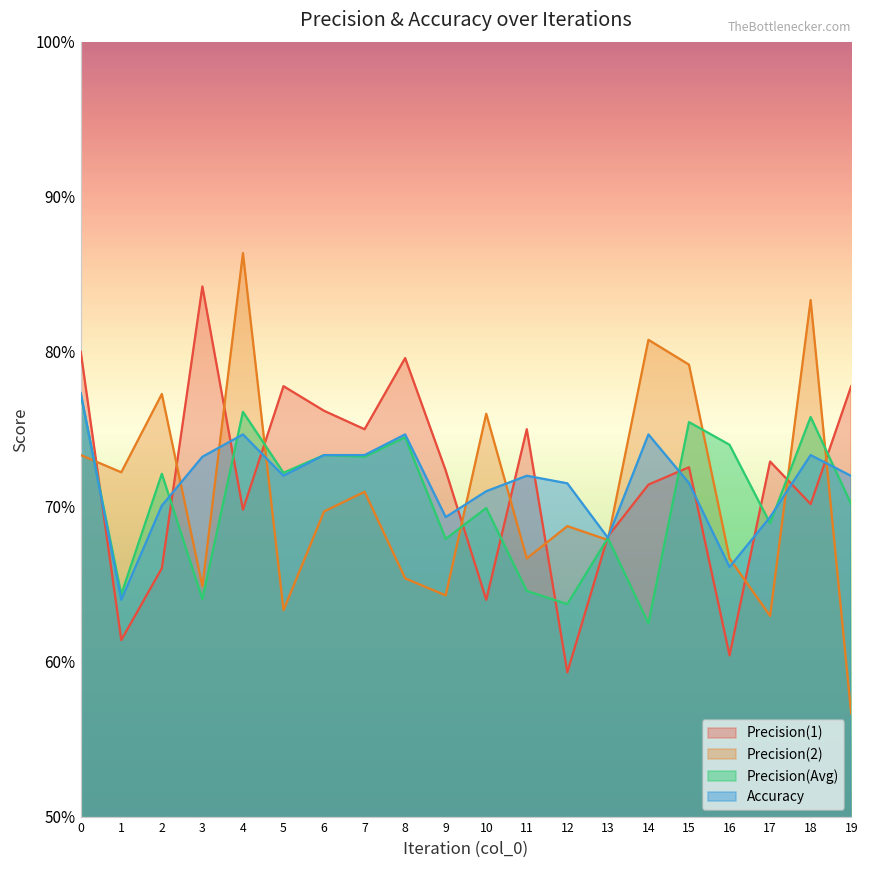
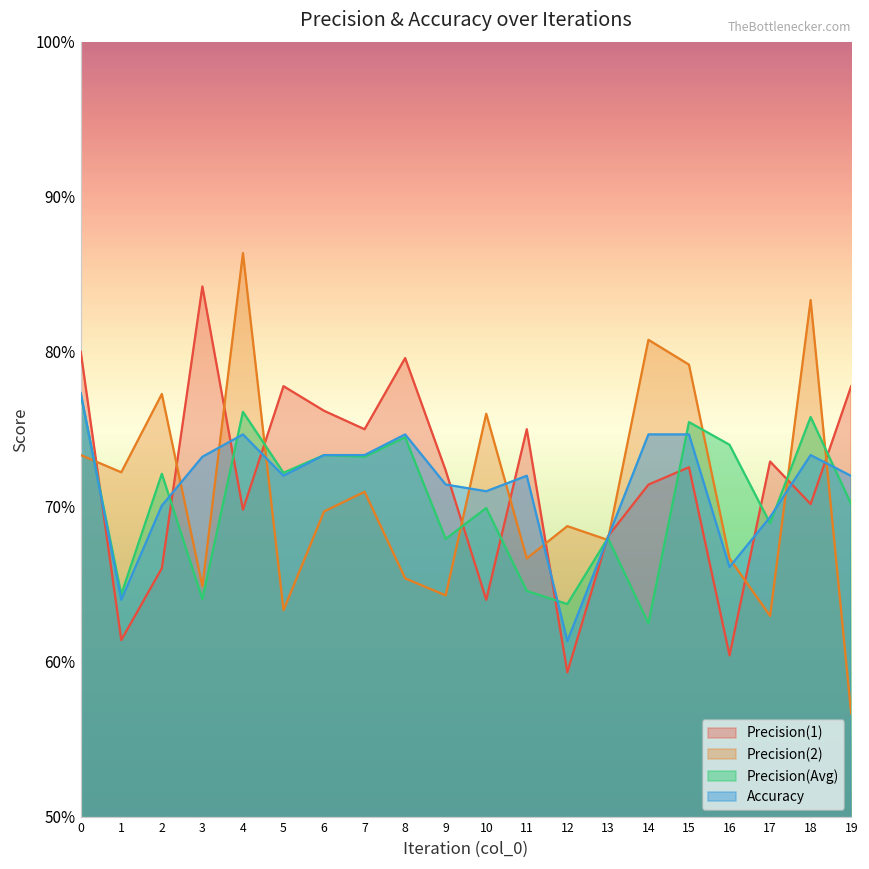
  {
    "Precision(Avg)": {
      "1": "64.4%",
      "2": "72.1%",
      "3": "64.0%",
      "4": "76.1%",
      "5": "72.2%",
      "8": "74.5%",
      "9": "67.9%",
      "10": "69.9%",
      "11": "64.6%",
      "12": "63.7%",
      "14": "62.5%",
      "15": "75.5%",
      "16": "74.0%",
      "17": "68.9%",
      "18": "75.8%",
      "19": "70.2%"
    },
    "Accuracy": {
      "1": "64.0%",
      "2": "70.1%",
      "3": "73.2%",
      "4": "74.7%",
      "5": "72.0%",
      "8": "74.7%",
-     "9": "69.3%",
+     "9": "71.4%",
      "10": "71.0%",
      "11": "72.0%",
-     "12": "71.5%",
+     "12": "61.3%",
      "14": "74.7%",
-     "15": "71.5%",
+     "15": "74.7%",
      "16": "66.1%",
      "17": "69.3%",
      "18": "73.3%",
      "19": "72.0%"
    }
  }
